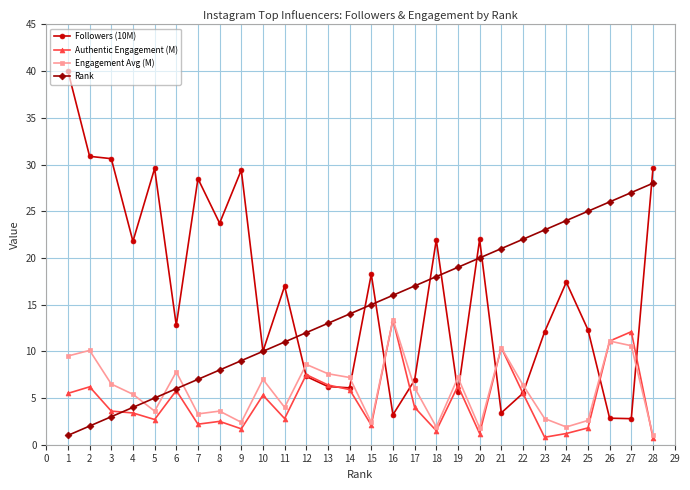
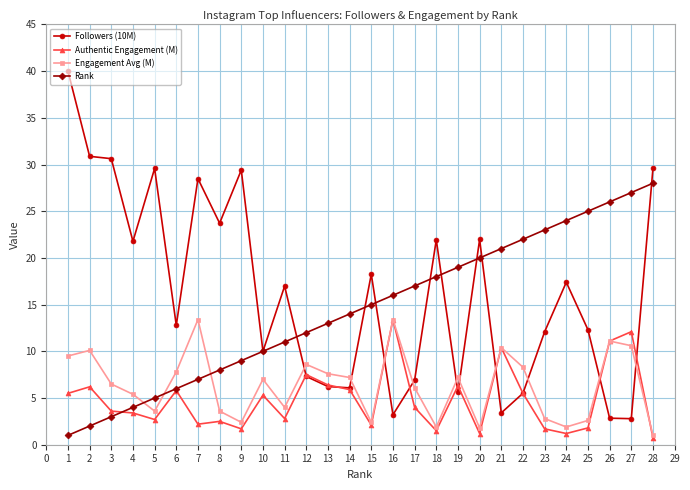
  {
    "Authentic Engagement (M)": {
      "1": 6,
      "2": 6,
      "3": 4,
      "4": 3,
      "5": 3,
      "7": 2,
      "8": 3,
      "9": 2,
      "10": 5,
      "11": 3,
      "15": 2,
      "17": 4,
      "18": 2,
      "19": 6,
      "20": 1,
-     "23": 1,
+     "23": 2,
      "24": 1,
      "25": 2,
      "27": 12
    },
    "Engagement Avg (M)": {
      "1": 10,
      "2": 10,
      "3": 7,
      "4": 5,
      "5": 4,
      "6": 8,
-     "7": 3,
+     "7": 13,
      "8": 4,
      "9": 2,
      "10": 7,
      "11": 4,
      "12": 9,
      "13": 8,
      "14": 7,
      "15": 2,
      "17": 6,
      "18": 2,
      "19": 7,
      "20": 2,
-     "22": 6,
+     "22": 8,
      "23": 3,
      "24": 2,
      "25": 3,
      "27": 11
    }
  }
